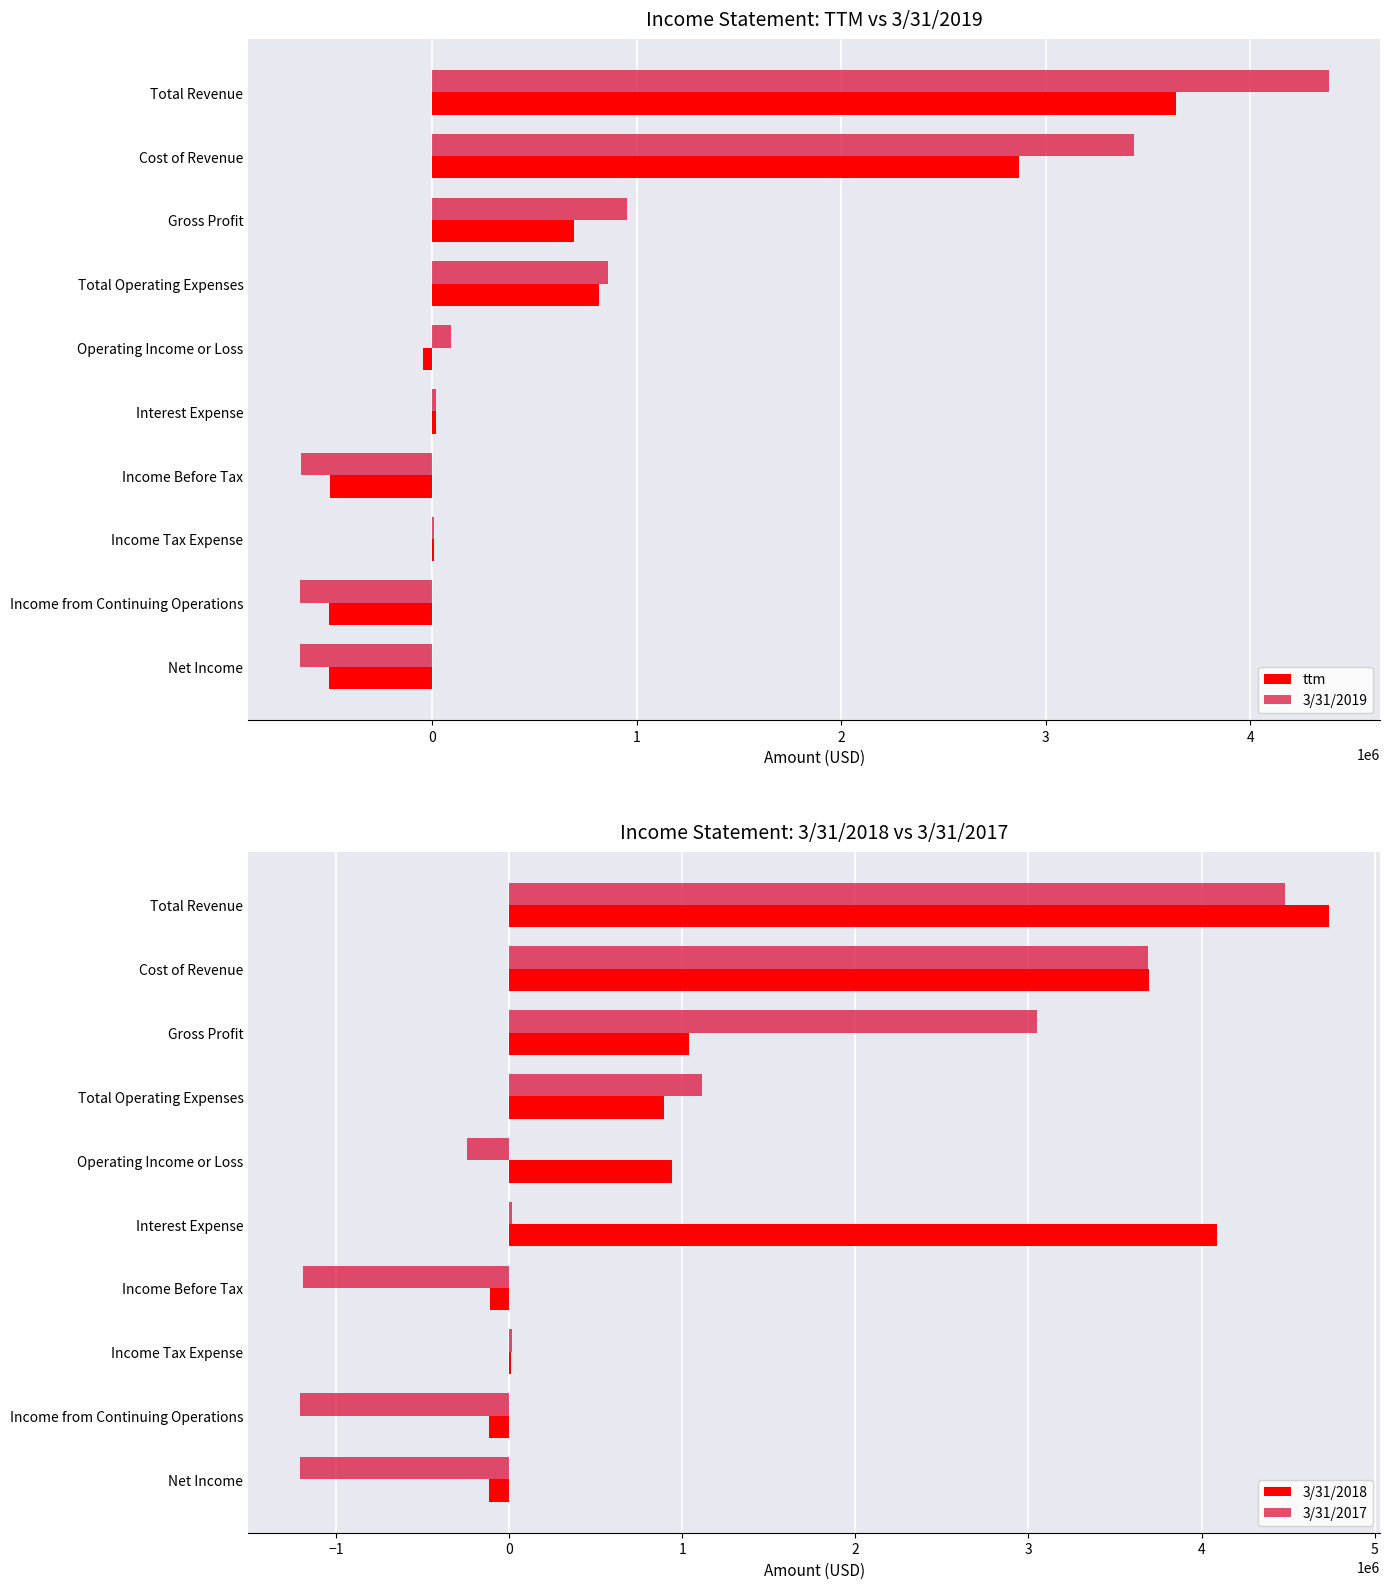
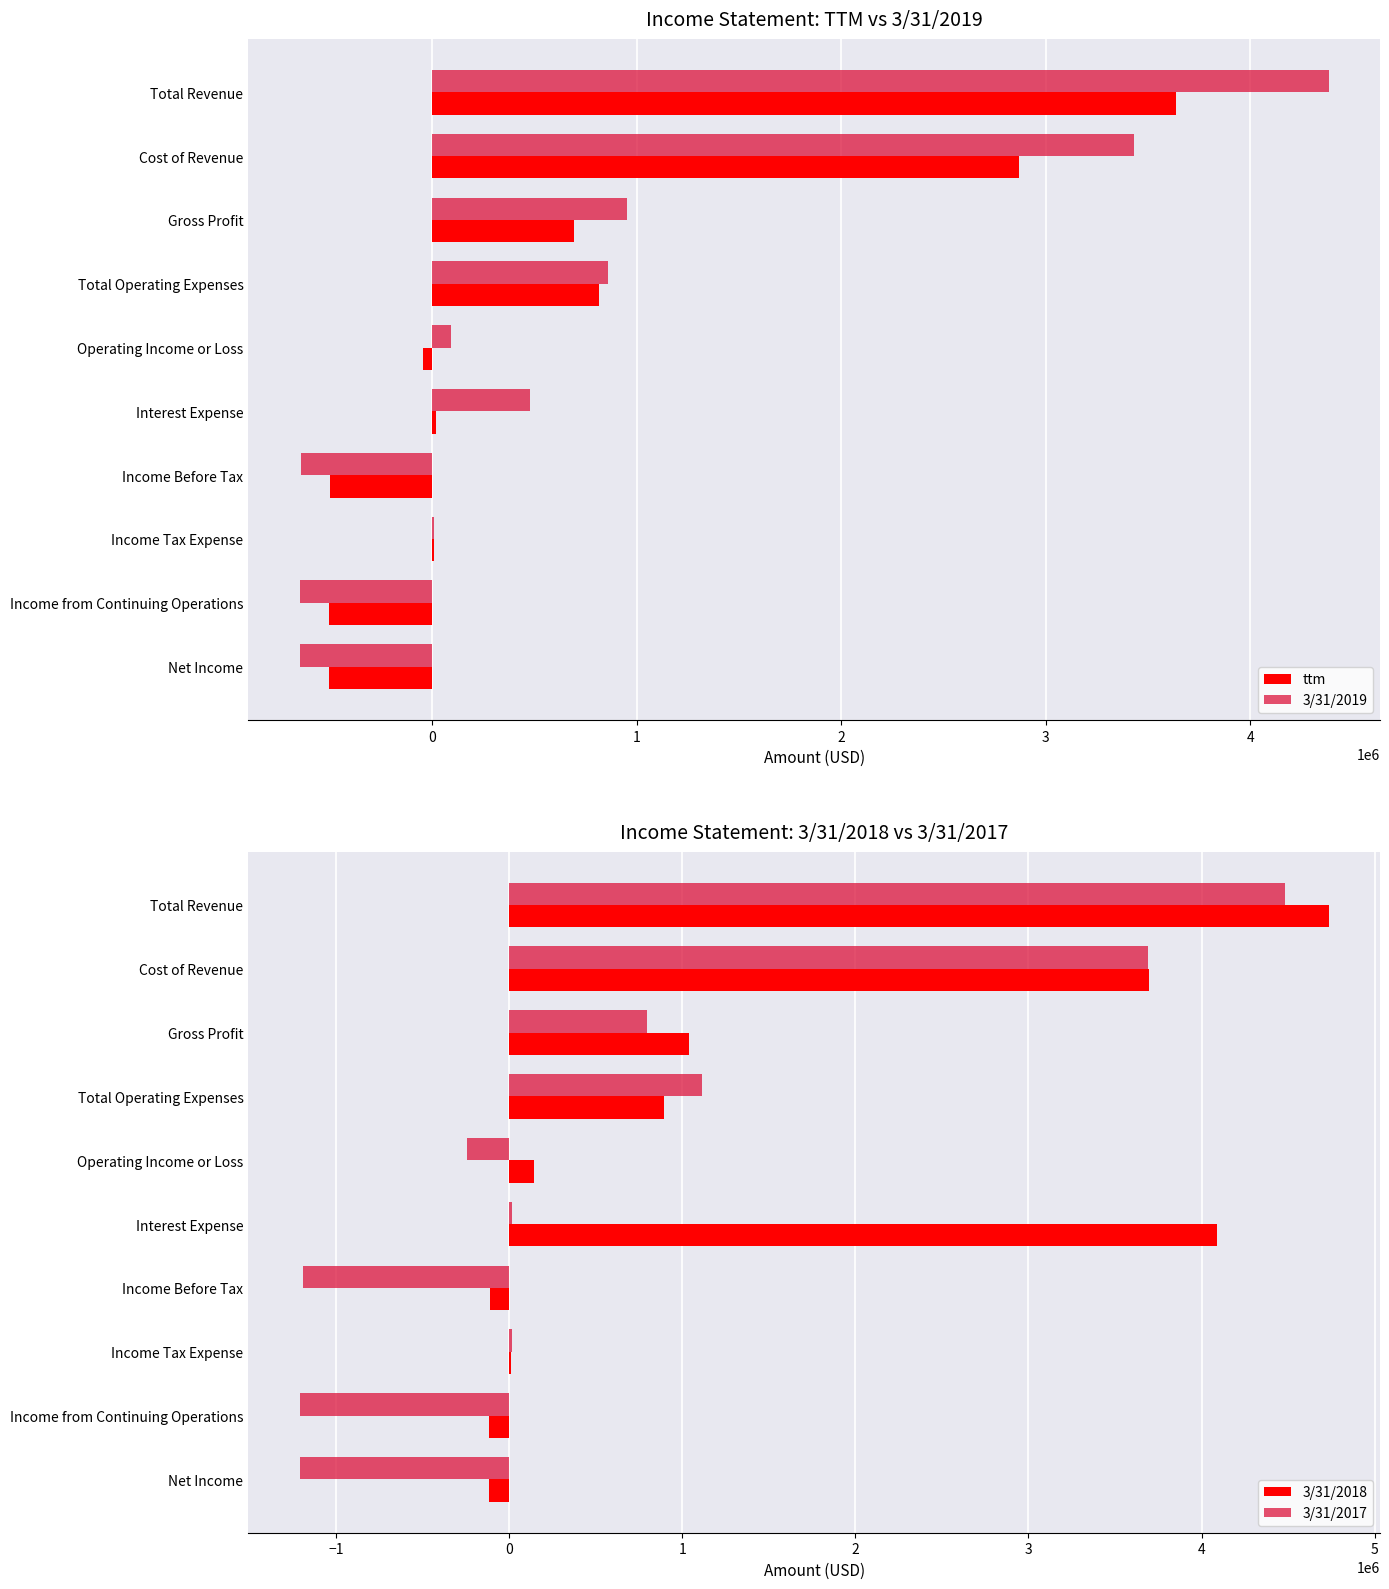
  {
    "Income Statement: TTM vs 3/31/2019": {
      "ttm": {
        "Total Revenue": 3640000,
        "Cost of Revenue": 2870000,
        "Gross Profit": 690000,
        "Total Operating Expenses": 820000,
        "Operating Income or Loss": -40000,
        "Interest Expense": 20000,
        "Income Before Tax": -500000,
        "Income from Continuing Operations": -510000,
        "Net Income": -510000
      },
      "3/31/2019": {
        "Total Revenue": 4380000,
        "Cost of Revenue": 3430000,
        "Gross Profit": 950000,
        "Total Operating Expenses": 860000,
        "Operating Income or Loss": 90000,
-       "Interest Expense": 20000,
+       "Interest Expense": 480000,
        "Income Before Tax": -640000,
        "Income from Continuing Operations": -650000,
        "Net Income": -650000
      }
    },
    "Income Statement: 3/31/2018 vs 3/31/2017": {
      "3/31/2018": {
        "Total Revenue": 4730000,
        "Cost of Revenue": 3690000,
        "Gross Profit": 1040000,
        "Total Operating Expenses": 900000,
-       "Operating Income or Loss": 940000,
+       "Operating Income or Loss": 140000,
        "Interest Expense": 4090000,
        "Income Before Tax": -110000,
        "Income from Continuing Operations": -120000,
        "Net Income": -120000
      },
      "3/31/2017": {
        "Total Revenue": 4480000,
        "Cost of Revenue": 3690000,
-       "Gross Profit": 3050000,
+       "Gross Profit": 790000,
        "Total Operating Expenses": 1120000,
        "Operating Income or Loss": -250000,
        "Income Before Tax": -1190000,
        "Income Tax Expense": 20000,
        "Income from Continuing Operations": -1210000,
        "Net Income": -1210000
      }
    }
  }
